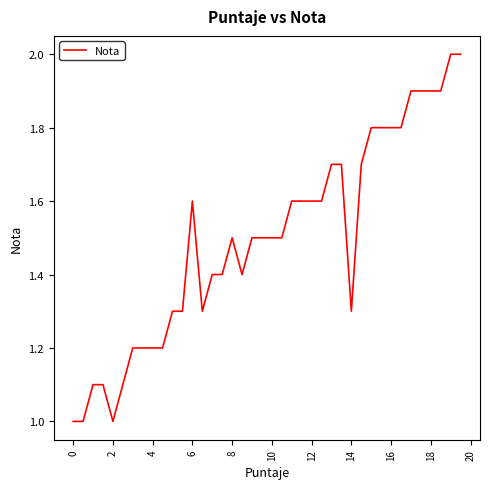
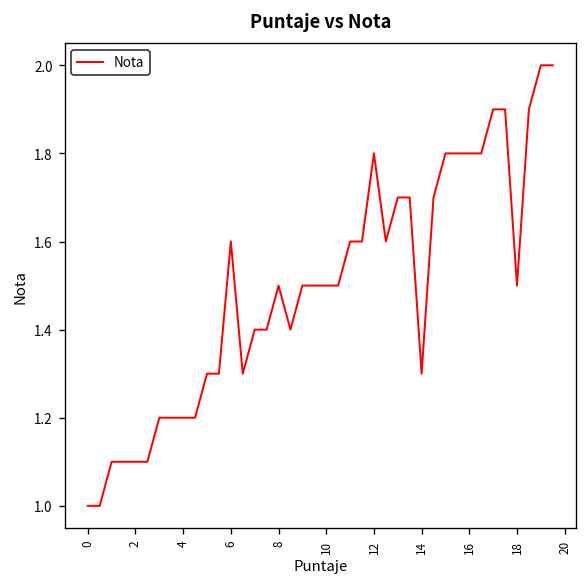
  {
    "0": 1.0,
-   "2": 1.0,
+   "2": 1.1,
    "4": 1.2,
    "6": 1.6,
    "8": 1.5,
    "10": 1.5,
-   "12": 1.6,
+   "12": 1.8,
    "14": 1.3,
    "16": 1.8,
-   "18": 1.9
+   "18": 1.5
  }
